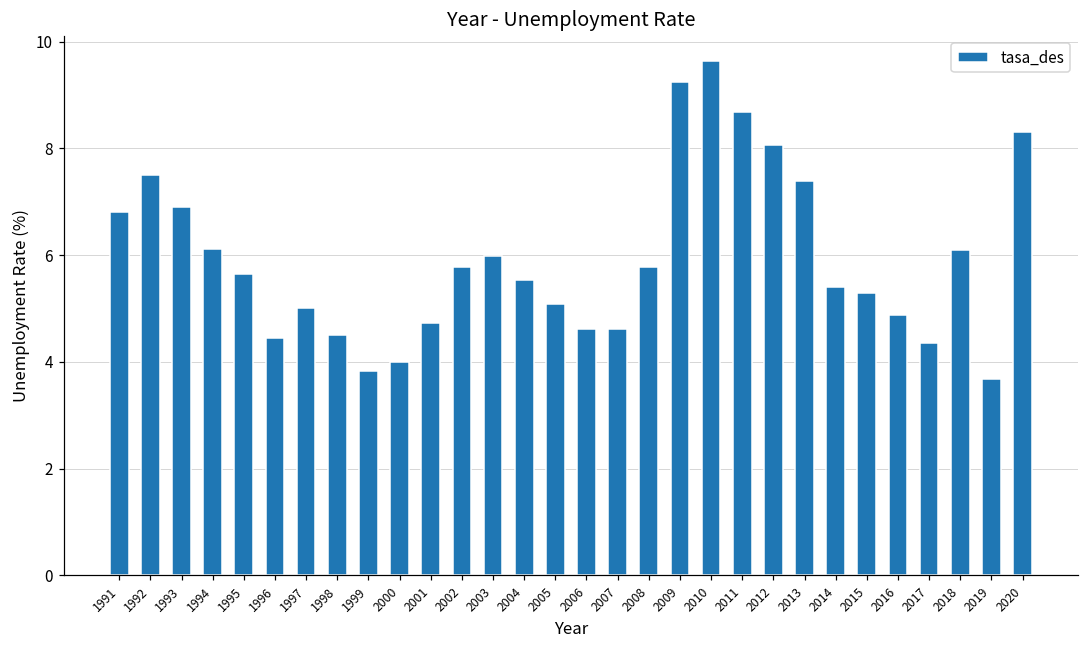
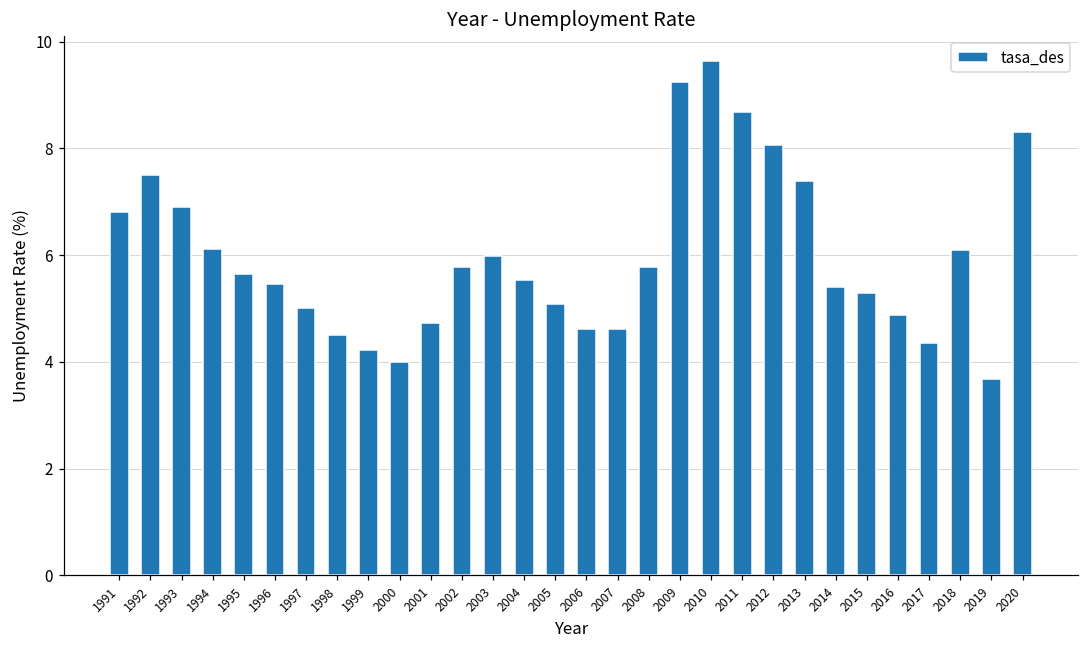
  {
    "1991": 6.8,
    "1992": 7.5,
    "1993": 6.9,
    "1994": 6.1,
    "1995": 5.7,
-   "1996": 4.4,
+   "1996": 5.5,
    "1997": 5.0,
    "1998": 4.5,
-   "1999": 3.8,
+   "1999": 4.2,
    "2000": 4.0,
    "2001": 4.7,
    "2002": 5.8,
    "2003": 6.0,
    "2004": 5.5,
    "2005": 5.1,
    "2006": 4.6,
    "2007": 4.6,
    "2008": 5.8,
    "2009": 9.3,
    "2010": 9.6,
    "2011": 8.7,
    "2012": 8.1,
    "2013": 7.4,
    "2014": 5.4,
    "2015": 5.3,
    "2016": 4.9,
    "2017": 4.4,
    "2018": 6.1,
    "2019": 3.7,
    "2020": 8.3
  }
